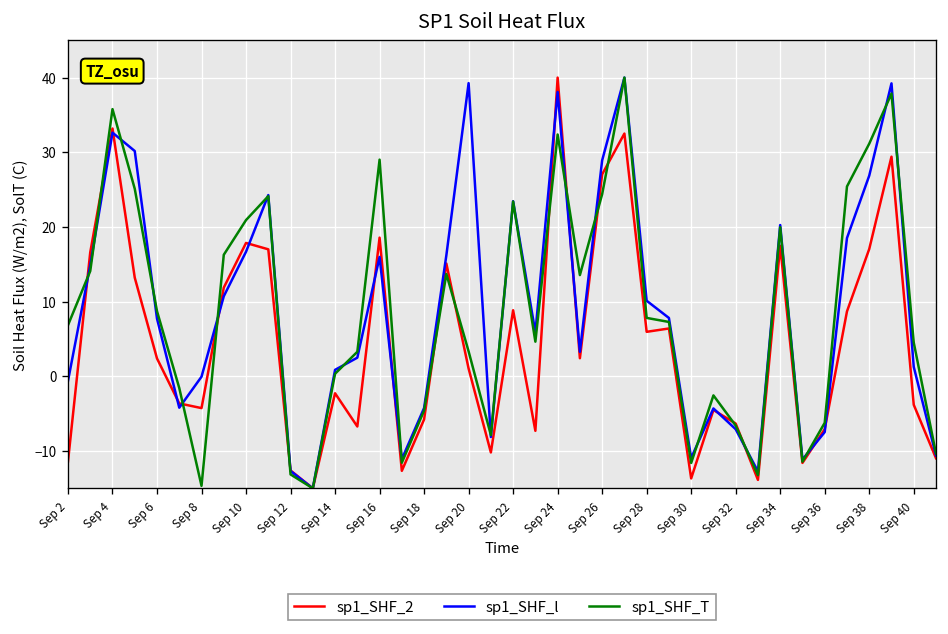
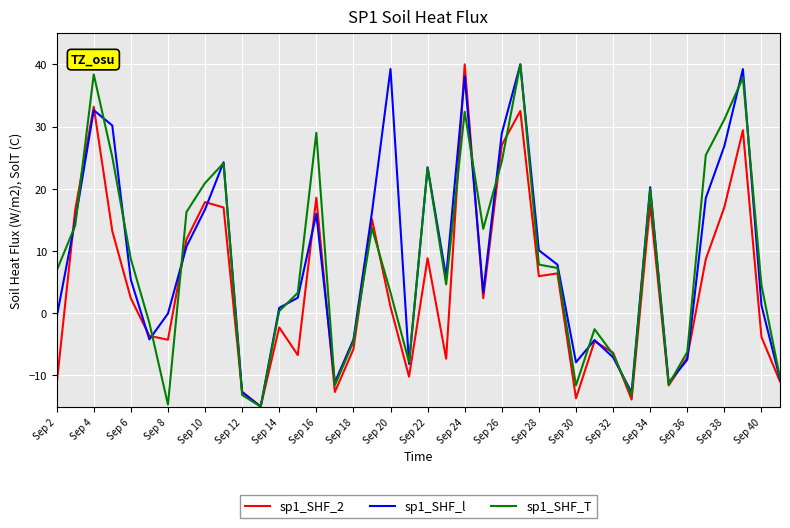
  {
    "sp1_SHF_2": {
      "Sep 2": -11,
      "Sep 4": 33,
      "Sep 6": 2,
      "Sep 8": -4,
      "Sep 10": 18,
      "Sep 14": -2,
      "Sep 16": 19,
      "Sep 18": -6,
      "Sep 20": 1,
      "Sep 22": 9,
      "Sep 24": 40,
      "Sep 26": 27,
      "Sep 28": 6,
      "Sep 30": -14,
      "Sep 34": 17,
      "Sep 38": 17,
      "Sep 40": -4
    },
    "sp1_SHF_l": {
      "Sep 2": -1,
      "Sep 4": 33,
-     "Sep 6": 8,
+     "Sep 6": 5,
      "Sep 8": 0,
      "Sep 10": 17,
      "Sep 14": 1,
      "Sep 16": 16,
      "Sep 20": 39,
      "Sep 24": 38,
      "Sep 26": 29,
      "Sep 28": 10,
-     "Sep 30": -11,
+     "Sep 30": -8,
      "Sep 32": -7,
      "Sep 38": 27,
      "Sep 40": 1
    },
    "sp1_SHF_T": {
      "Sep 2": 7,
-     "Sep 4": 36,
+     "Sep 4": 38,
      "Sep 6": 9,
      "Sep 8": -15,
      "Sep 10": 21,
      "Sep 12": -13,
      "Sep 14": 0,
      "Sep 16": 29,
      "Sep 20": 3,
      "Sep 24": 32,
      "Sep 26": 24,
      "Sep 28": 8,
      "Sep 30": -12,
      "Sep 36": -6,
      "Sep 38": 31,
      "Sep 40": 5
    }
  }
